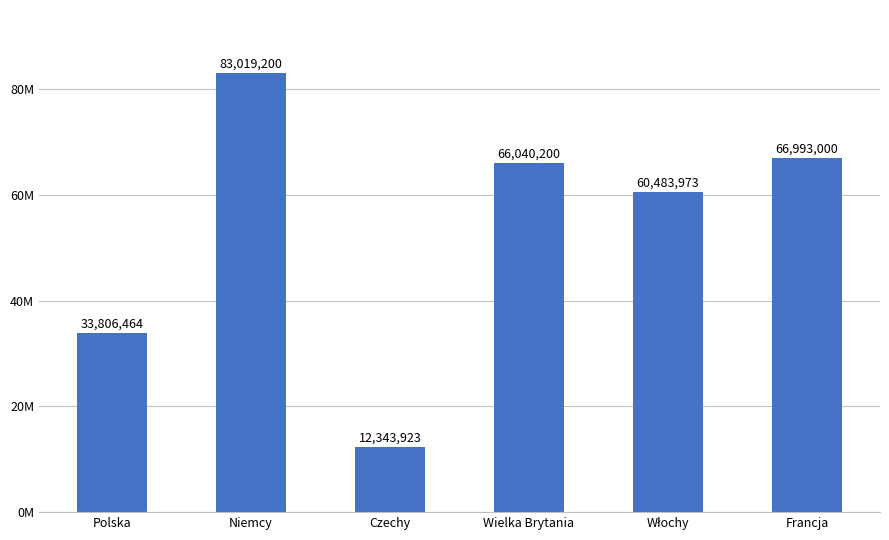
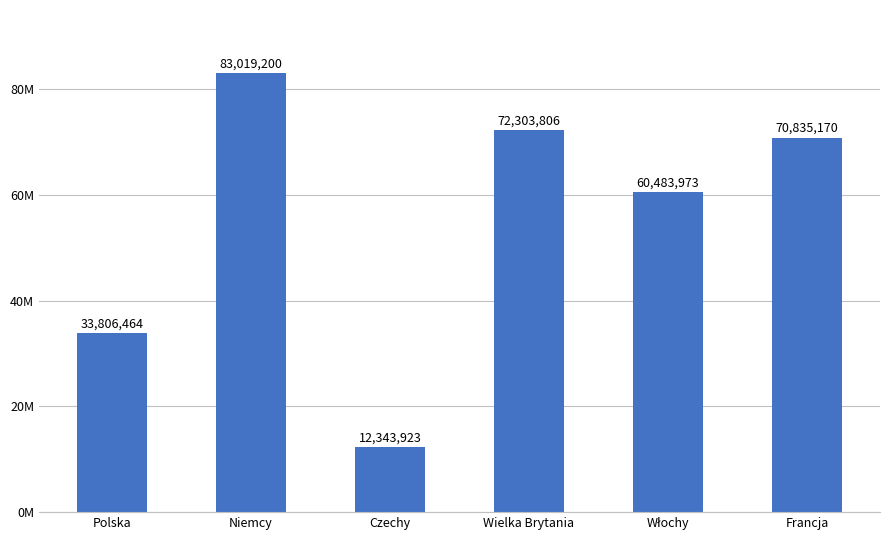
  {
    "Polska": "33,806,464",
    "Niemcy": "83,019,200",
    "Czechy": "12,343,923",
-   "Wielka Brytania": "66,040,200",
+   "Wielka Brytania": "72,303,806",
    "Włochy": "60,483,973",
-   "Francja": "66,993,000"
+   "Francja": "70,835,170"
  }
